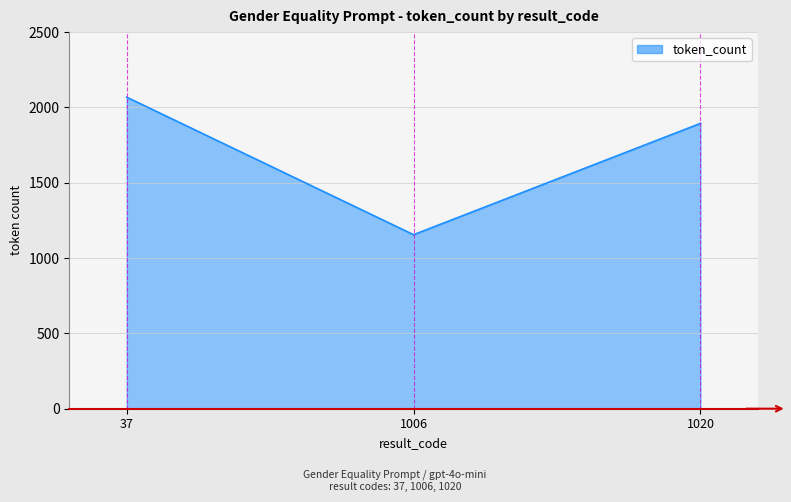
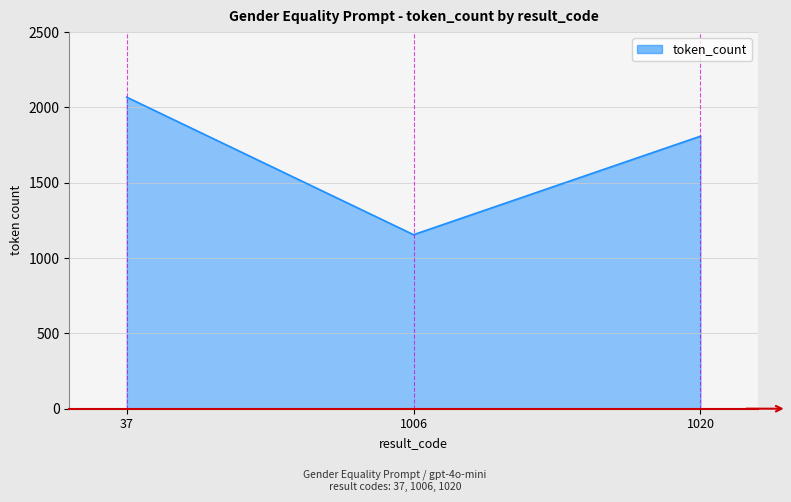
  {
    "37": 2070,
    "1006": 1160,
-   "1020": 1890
+   "1020": 1810
  }
